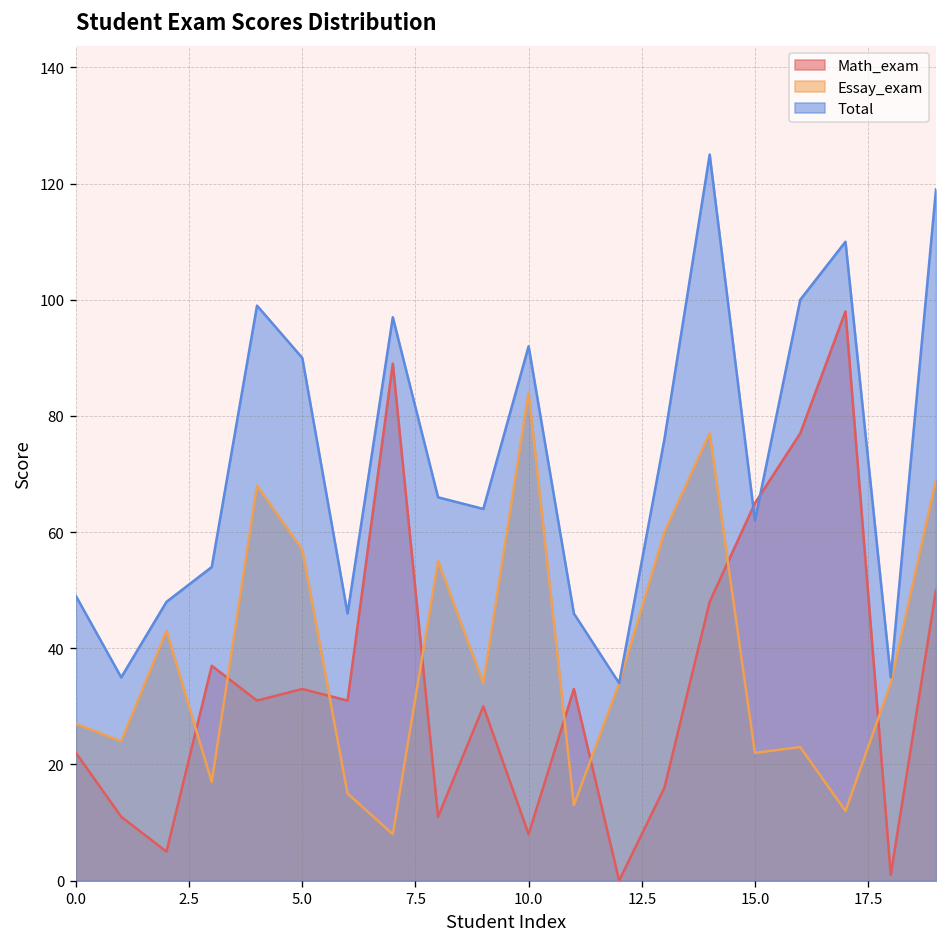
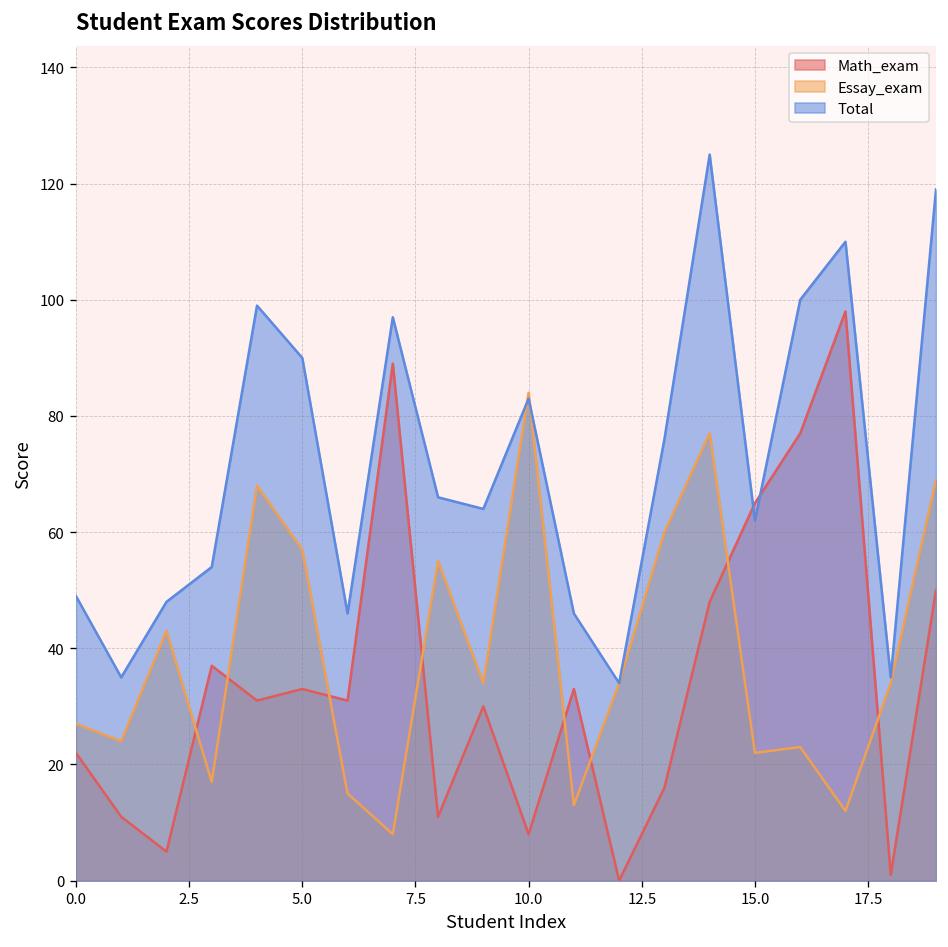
  {
    "Total": {
      "0.0": 49,
      "5.0": 90,
-     "10.0": 92,
+     "10.0": 83,
      "15.0": 62
    }
  }
